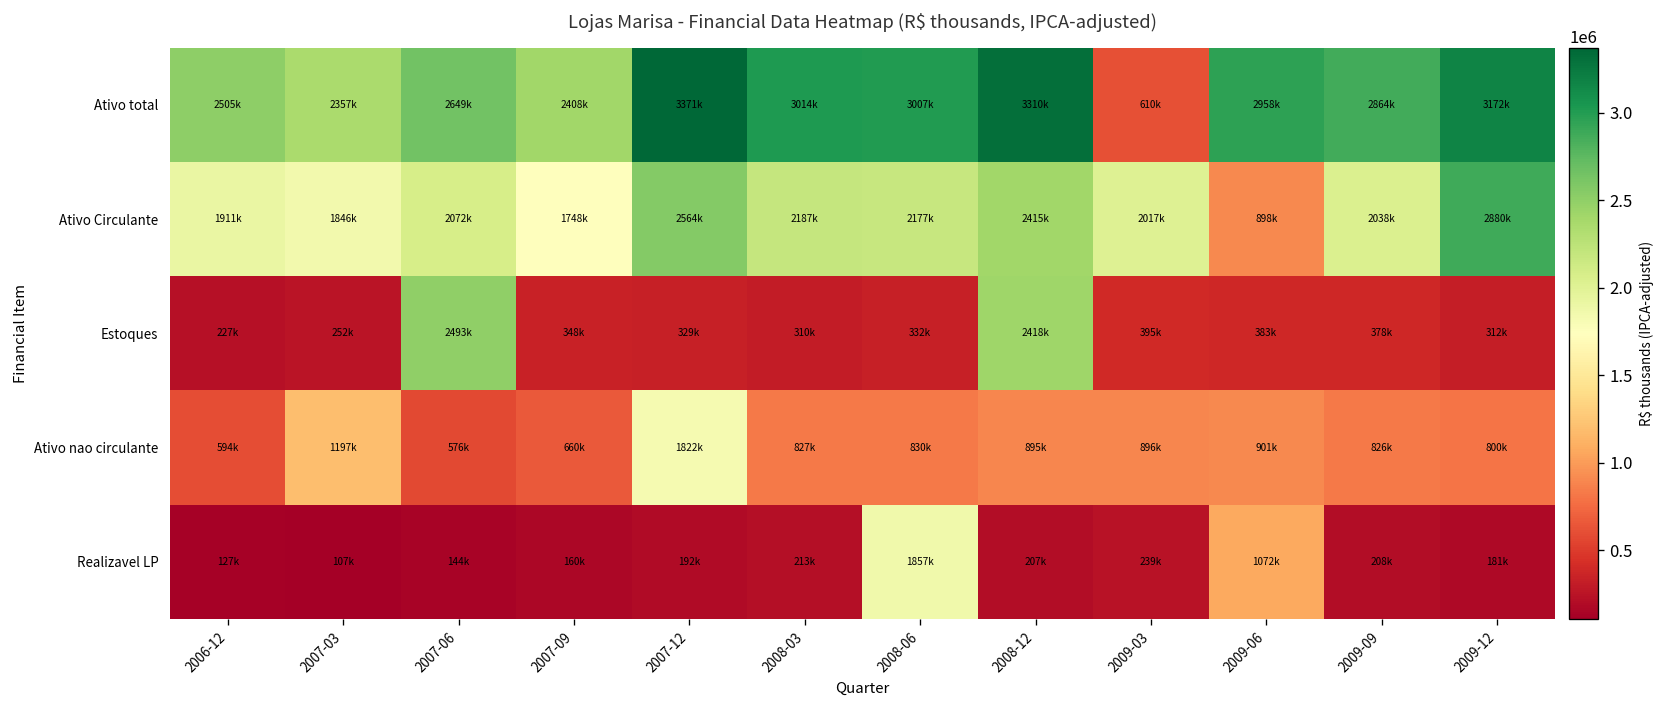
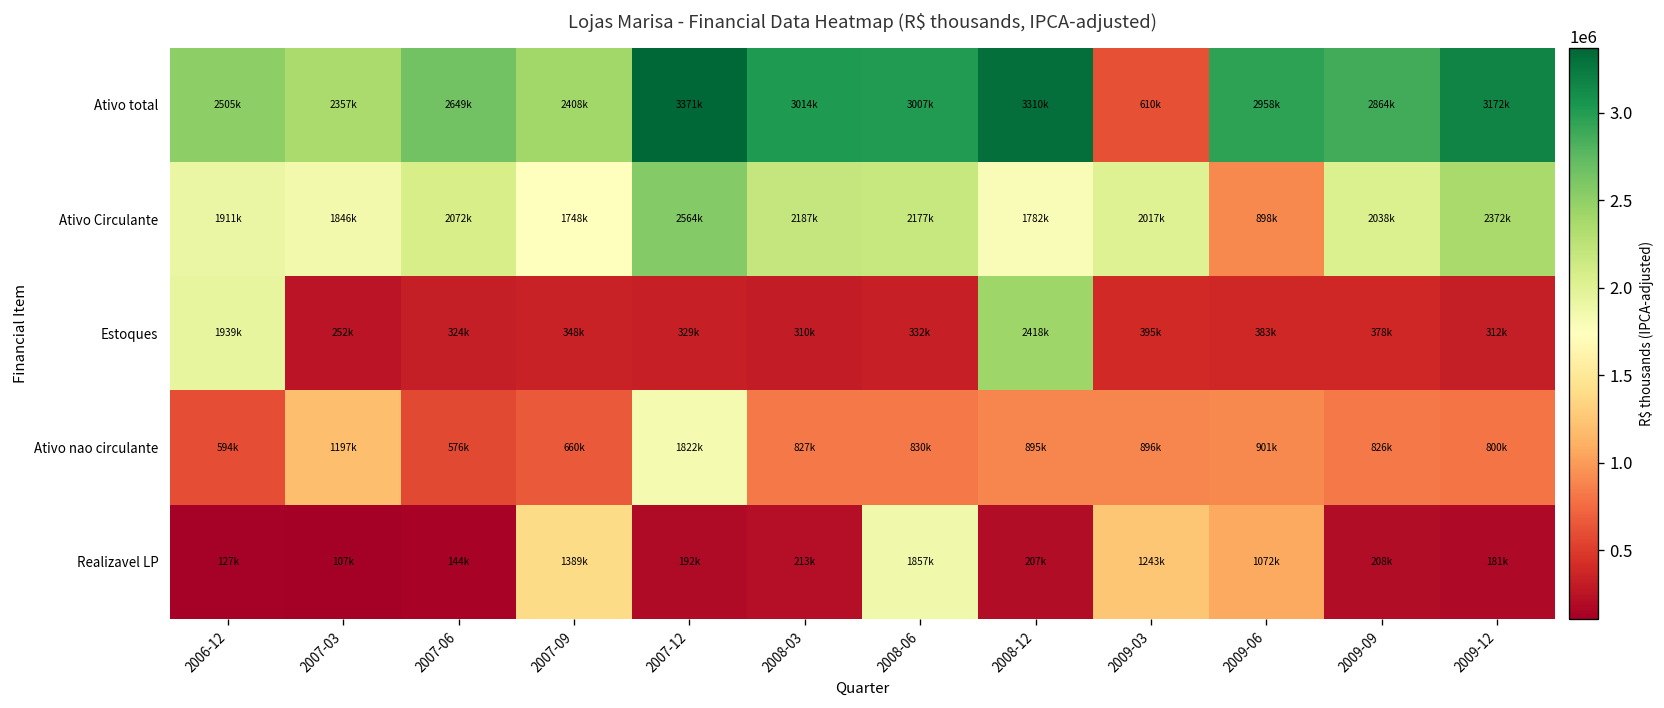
  {
    "Ativo total": {
      "2006-12": "2505k",
      "2007-03": "2357k",
      "2007-06": "2649k",
      "2007-09": "2408k",
      "2007-12": "3371k",
      "2008-03": "3014k",
      "2008-06": "3007k",
      "2008-12": "3310k",
      "2009-03": "610k",
      "2009-06": "2958k",
      "2009-09": "2864k",
      "2009-12": "3172k"
    },
    "Ativo Circulante": {
      "2006-12": "1911k",
      "2007-03": "1846k",
      "2007-06": "2072k",
      "2007-09": "1748k",
      "2007-12": "2564k",
      "2008-03": "2187k",
      "2008-06": "2177k",
-     "2008-12": "2415k",
+     "2008-12": "1782k",
      "2009-03": "2017k",
      "2009-06": "898k",
      "2009-09": "2038k",
-     "2009-12": "2880k"
+     "2009-12": "2372k"
    },
    "Estoques": {
-     "2006-12": "227k",
+     "2006-12": "1939k",
      "2007-03": "252k",
-     "2007-06": "2493k",
+     "2007-06": "324k",
      "2007-09": "348k",
      "2007-12": "329k",
      "2008-03": "310k",
      "2008-06": "332k",
      "2008-12": "2418k",
      "2009-03": "395k",
      "2009-06": "383k",
      "2009-09": "378k",
      "2009-12": "312k"
    },
    "Ativo nao circulante": {
      "2006-12": "594k",
      "2007-03": "1197k",
      "2007-06": "576k",
      "2007-09": "660k",
      "2007-12": "1822k",
      "2008-03": "827k",
      "2008-06": "830k",
      "2008-12": "895k",
      "2009-03": "896k",
      "2009-06": "901k",
      "2009-09": "826k",
      "2009-12": "800k"
    },
    "Realizavel LP": {
      "2006-12": "127k",
      "2007-03": "107k",
      "2007-06": "144k",
-     "2007-09": "160k",
+     "2007-09": "1389k",
      "2007-12": "192k",
      "2008-03": "213k",
      "2008-06": "1857k",
      "2008-12": "207k",
-     "2009-03": "239k",
+     "2009-03": "1243k",
      "2009-06": "1072k",
      "2009-09": "208k",
      "2009-12": "181k"
    }
  }
